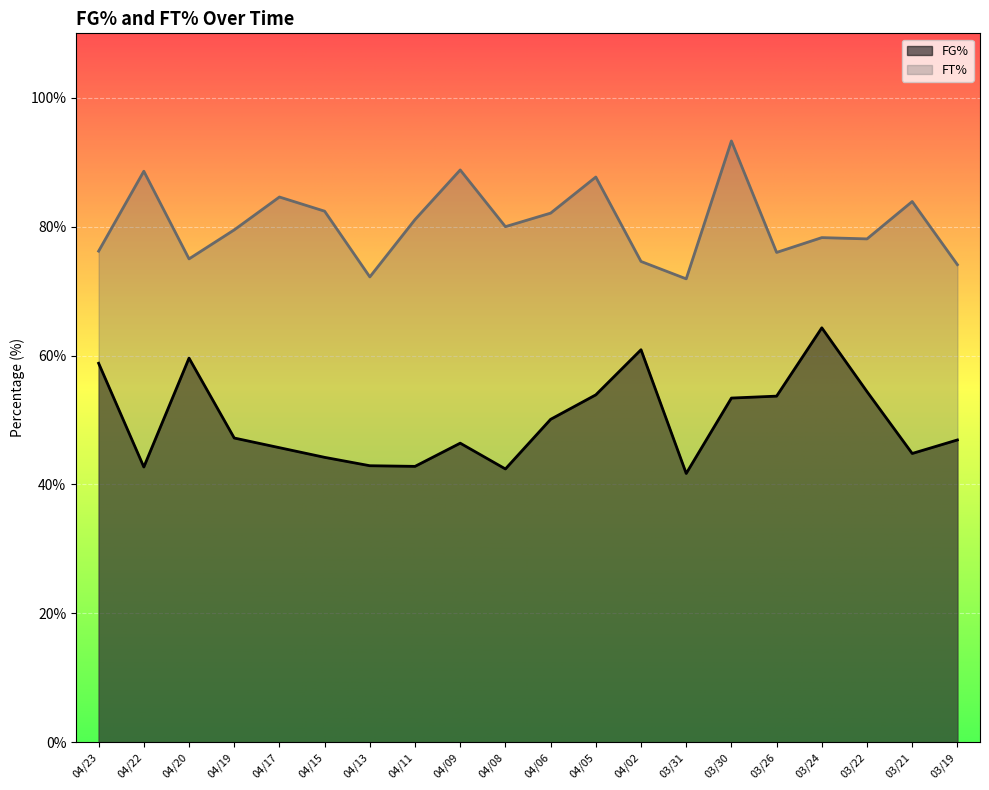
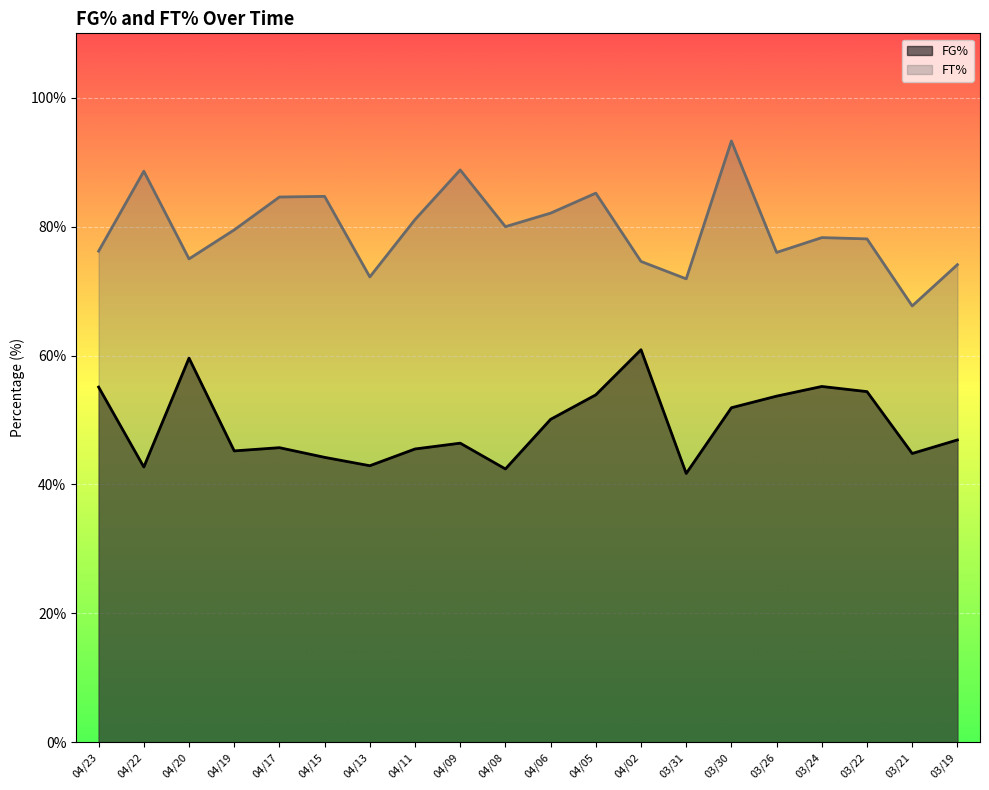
  {
    "FG%": {
-     "04/23": "59%",
+     "04/23": "55%",
      "04/22": "43%",
      "04/20": "60%",
-     "04/19": "47%",
+     "04/19": "45%",
      "04/17": "46%",
      "04/15": "44%",
      "04/13": "43%",
-     "04/11": "43%",
+     "04/11": "46%",
      "04/09": "46%",
      "04/08": "42%",
      "04/06": "50%",
      "04/05": "54%",
      "04/02": "61%",
      "03/31": "42%",
-     "03/30": "53%",
+     "03/30": "52%",
      "03/26": "54%",
-     "03/24": "64%",
+     "03/24": "55%",
      "03/22": "54%",
      "03/21": "45%",
      "03/19": "47%"
    },
    "FT%": {
      "04/23": "76%",
      "04/22": "89%",
      "04/20": "75%",
      "04/19": "80%",
      "04/17": "85%",
-     "04/15": "82%",
+     "04/15": "85%",
      "04/13": "72%",
      "04/11": "81%",
      "04/09": "89%",
      "04/08": "80%",
      "04/06": "82%",
-     "04/05": "88%",
+     "04/05": "85%",
      "04/02": "75%",
      "03/31": "72%",
      "03/30": "93%",
      "03/26": "76%",
      "03/24": "78%",
      "03/22": "78%",
-     "03/21": "84%",
+     "03/21": "68%",
      "03/19": "74%"
    }
  }
